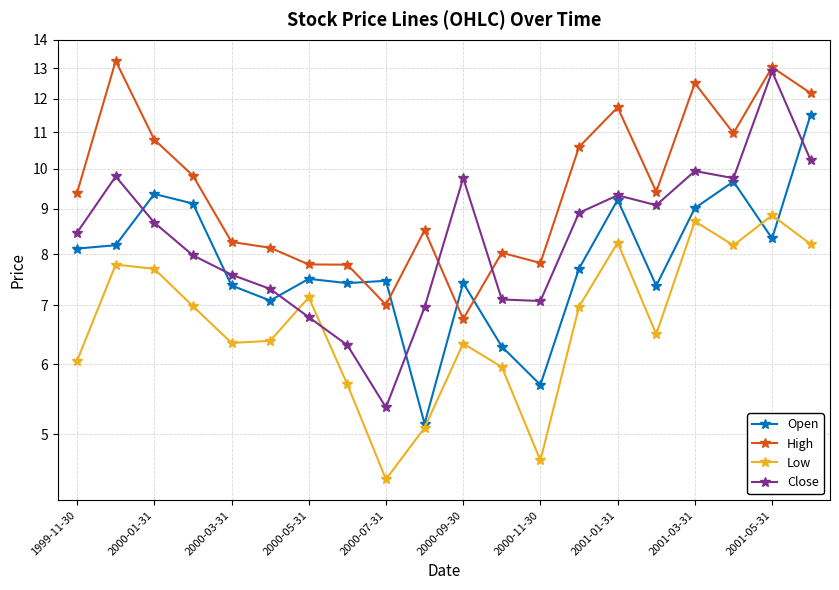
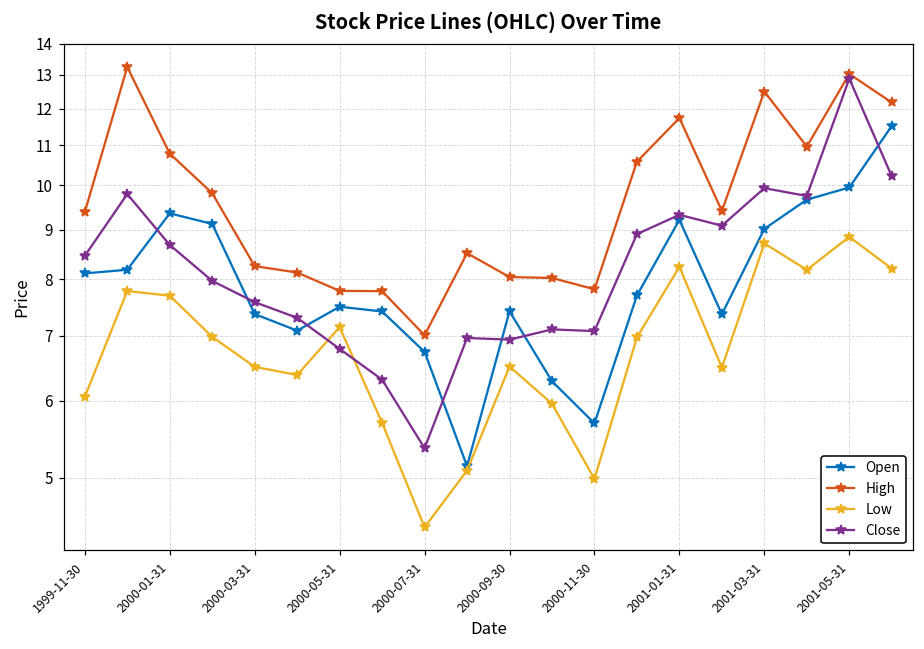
  {
    "Open": {
      "1999-11-30": 8.1,
      "2000-01-31": 9.4,
      "2000-03-31": 7.4,
      "2000-05-31": 7.5,
-     "2000-07-31": 7.5,
+     "2000-07-31": 6.7,
      "2000-09-30": 7.4,
      "2000-11-30": 5.7,
      "2001-01-31": 9.2,
      "2001-03-31": 9.0,
-     "2001-05-31": 8.3
+     "2001-05-31": 10.0
    },
    "High": {
      "1999-11-30": 9.4,
      "2000-01-31": 10.8,
      "2000-03-31": 8.3,
      "2000-05-31": 7.8,
      "2000-07-31": 7.0,
-     "2000-09-30": 6.8,
+     "2000-09-30": 8.0,
      "2000-11-30": 7.8,
      "2001-01-31": 11.7,
      "2001-03-31": 12.5,
      "2001-05-31": 13.0
    },
    "Low": {
      "1999-11-30": 6.1,
      "2000-01-31": 7.7,
-     "2000-03-31": 6.3,
+     "2000-03-31": 6.5,
      "2000-05-31": 7.1,
      "2000-07-31": 4.4,
-     "2000-09-30": 6.3,
-     "2000-11-30": 4.7,
+     "2000-09-30": 6.5,
+     "2000-11-30": 5.0,
      "2001-01-31": 8.2,
      "2001-03-31": 8.7,
      "2001-05-31": 8.9
    },
    "Close": {
      "1999-11-30": 8.5,
      "2000-01-31": 8.7,
      "2000-03-31": 7.6,
      "2000-05-31": 6.8,
      "2000-07-31": 5.4,
-     "2000-09-30": 9.8,
+     "2000-09-30": 6.9,
      "2000-11-30": 7.1,
      "2001-01-31": 9.3,
      "2001-03-31": 9.9,
      "2001-05-31": 12.9
    }
  }
